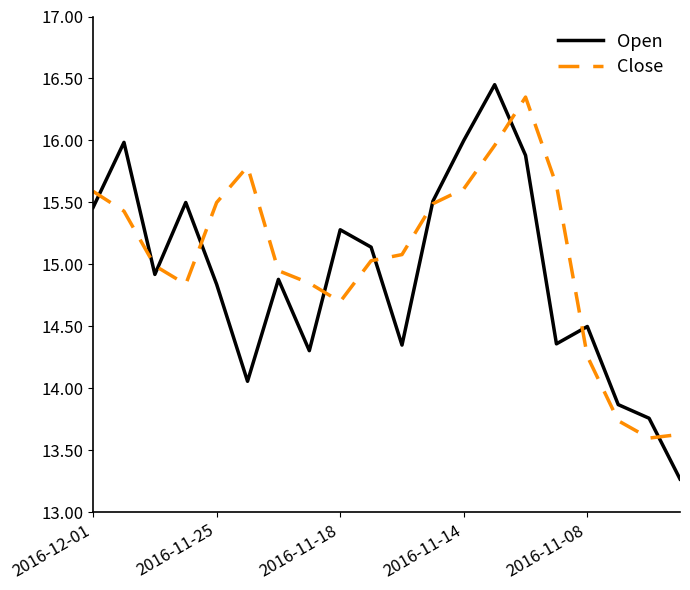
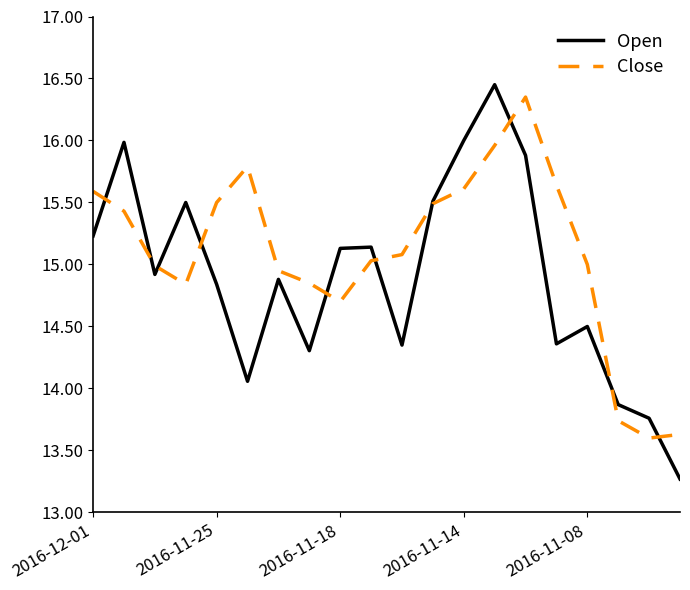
  {
    "Open": {
-     "2016-12-01": 15.46,
+     "2016-12-01": 15.23,
      "2016-11-25": 14.84,
-     "2016-11-18": 15.28,
+     "2016-11-18": 15.13,
      "2016-11-14": 16.00,
      "2016-11-08": 14.50
    },
    "Close": {
      "2016-12-01": 15.59,
      "2016-11-25": 15.50,
      "2016-11-18": 14.70,
      "2016-11-14": 15.61,
-     "2016-11-08": 14.26
+     "2016-11-08": 15.00
    }
  }
